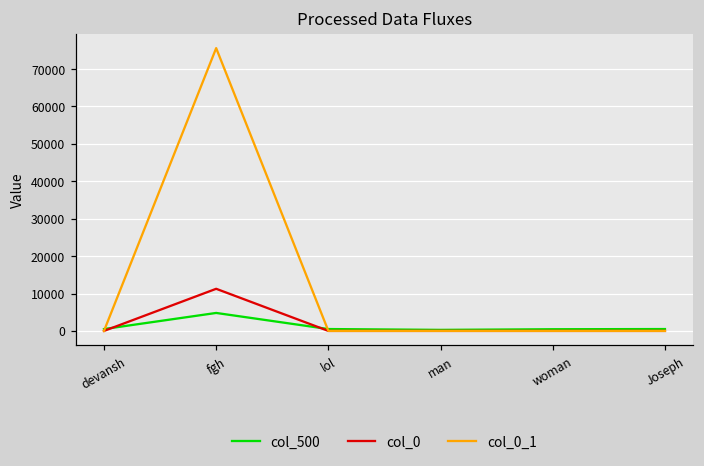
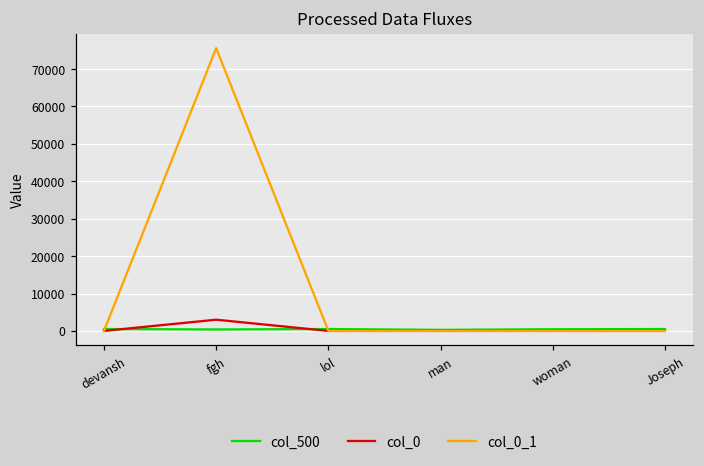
  {
    "col_500": {
-     "fgh": 5000
+     "fgh": 0
    },
    "col_0": {
-     "fgh": 11000
+     "fgh": 3000
    },
    "col_0_1": {
      "fgh": 76000
    }
  }
